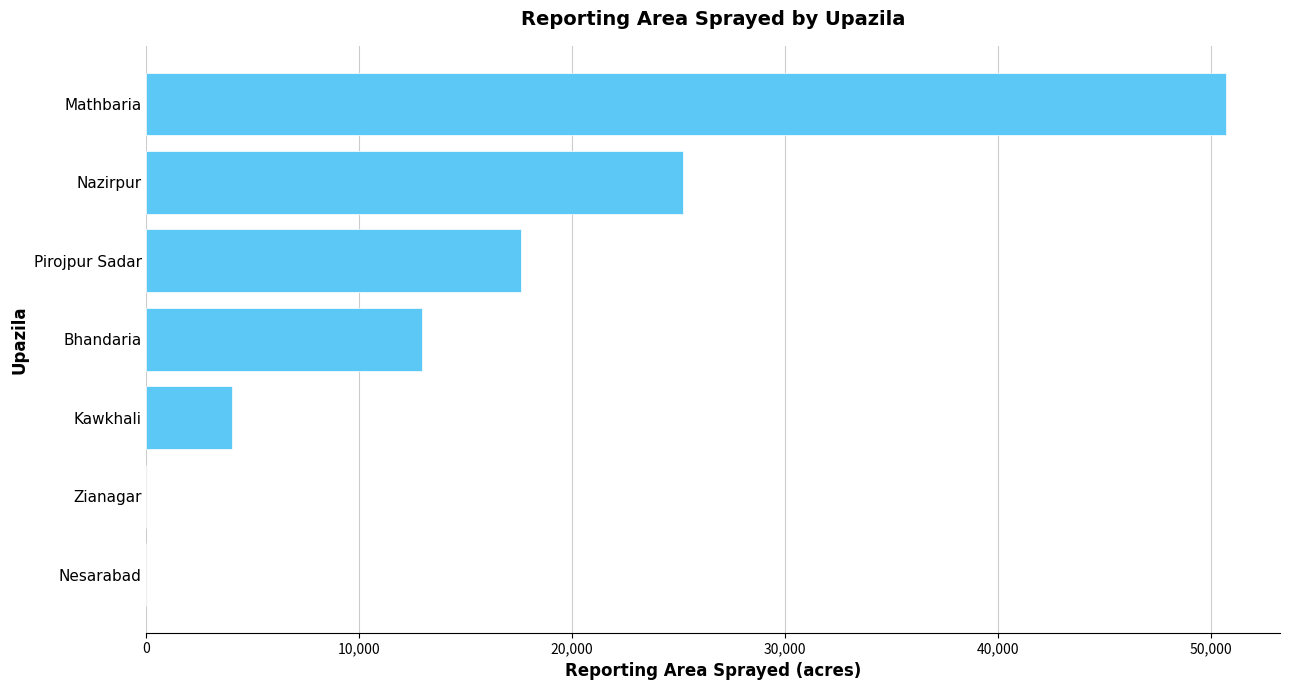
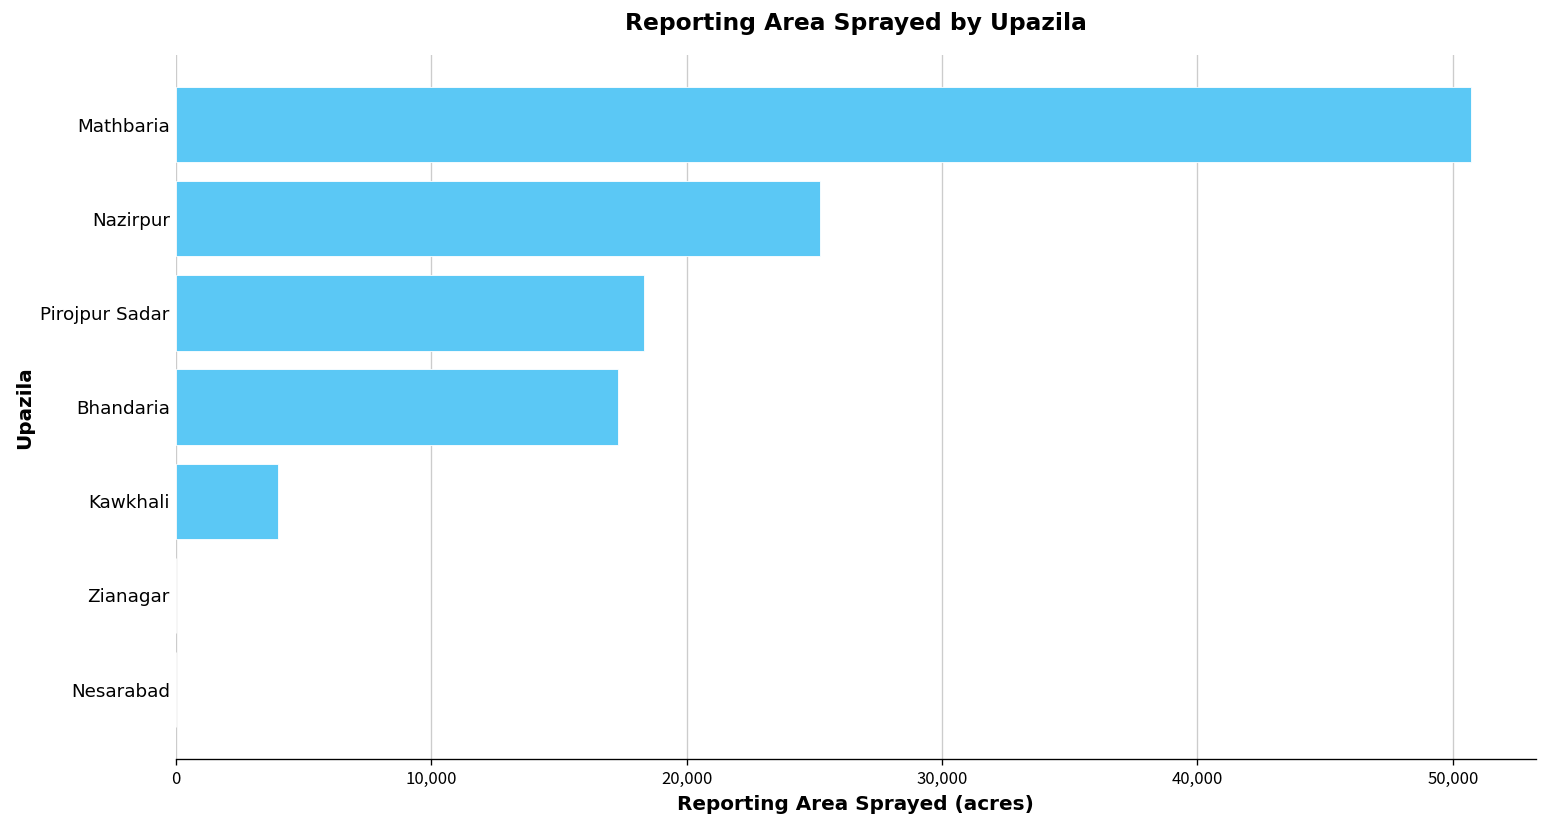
  {
    "Mathbaria": "50,700",
    "Nazirpur": "25,200",
-   "Pirojpur Sadar": "17,600",
-   "Bhandaria": "13,000",
+   "Pirojpur Sadar": "18,300",
+   "Bhandaria": "17,300",
    "Kawkhali": "4,000",
    "Zianagar": "0",
    "Nesarabad": "0"
  }
